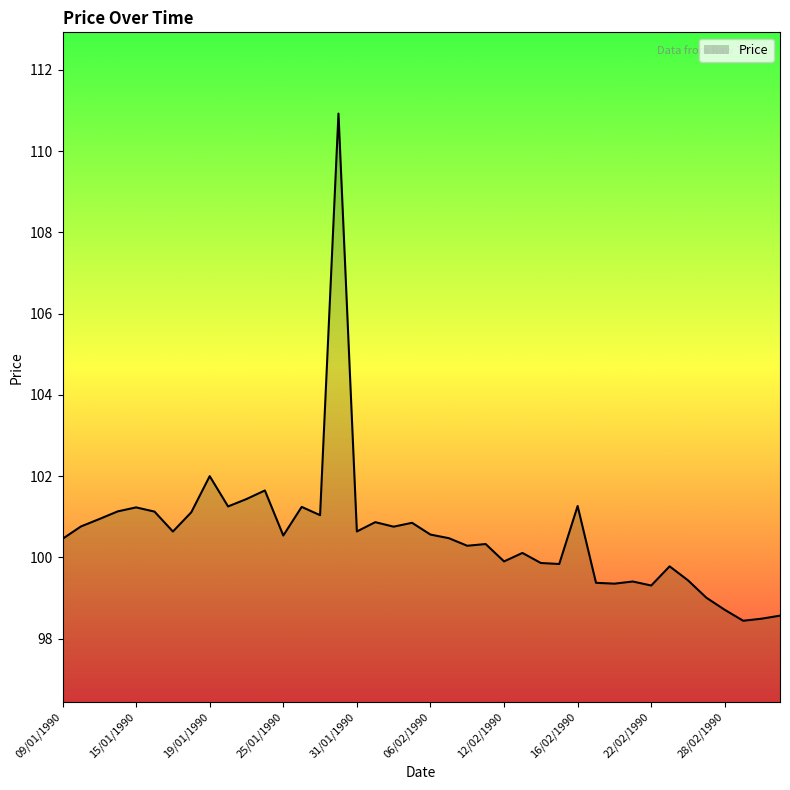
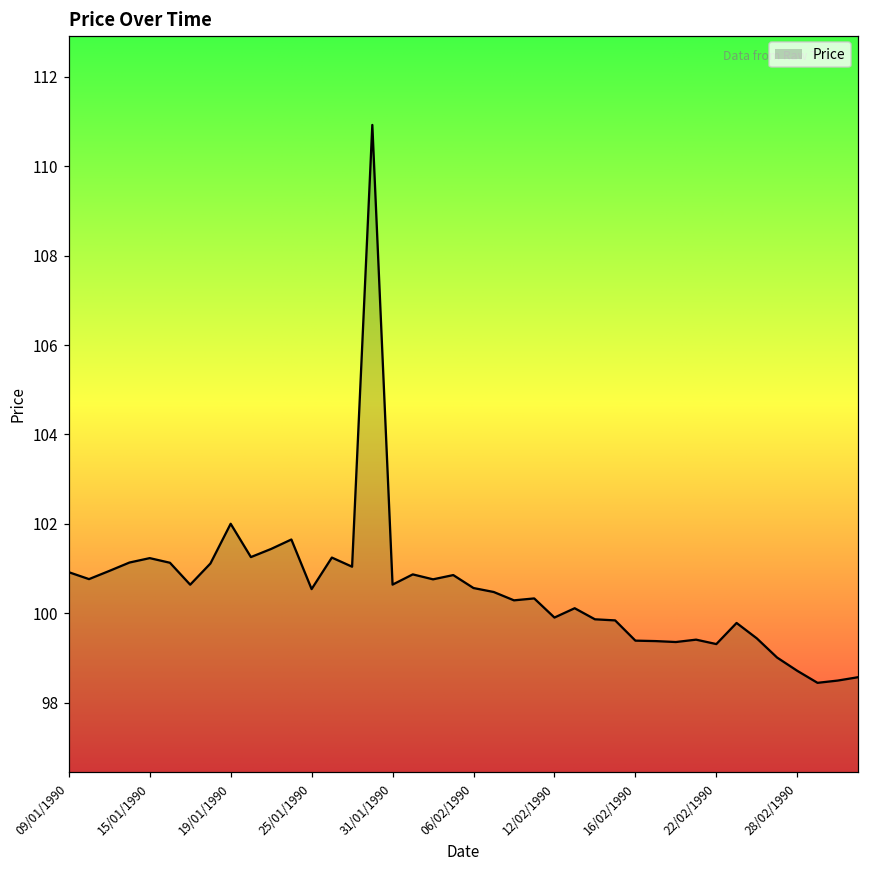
  {
-   "09/01/1990": 100.5,
+   "09/01/1990": 100.9,
    "15/01/1990": 101.2,
    "19/01/1990": 102.0,
    "25/01/1990": 100.5,
    "31/01/1990": 100.6,
    "06/02/1990": 100.6,
    "12/02/1990": 99.9,
-   "16/02/1990": 101.3,
+   "16/02/1990": 99.4,
    "22/02/1990": 99.3,
    "28/02/1990": 98.7
  }
